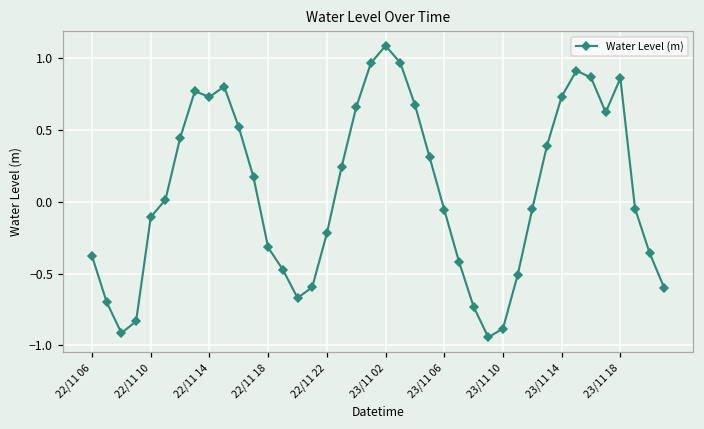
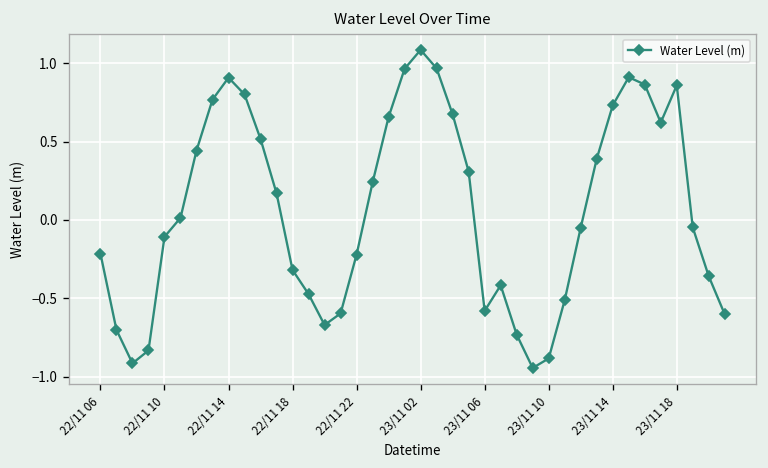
  {
-   "22/11 06": -0.38,
+   "22/11 06": -0.21,
    "22/11 10": -0.11,
-   "22/11 14": 0.73,
+   "22/11 14": 0.91,
    "22/11 18": -0.32,
    "22/11 22": -0.22,
    "23/11 02": 1.08,
-   "23/11 06": -0.06,
+   "23/11 06": -0.58,
    "23/11 10": -0.88,
    "23/11 14": 0.73,
    "23/11 18": 0.86
  }
